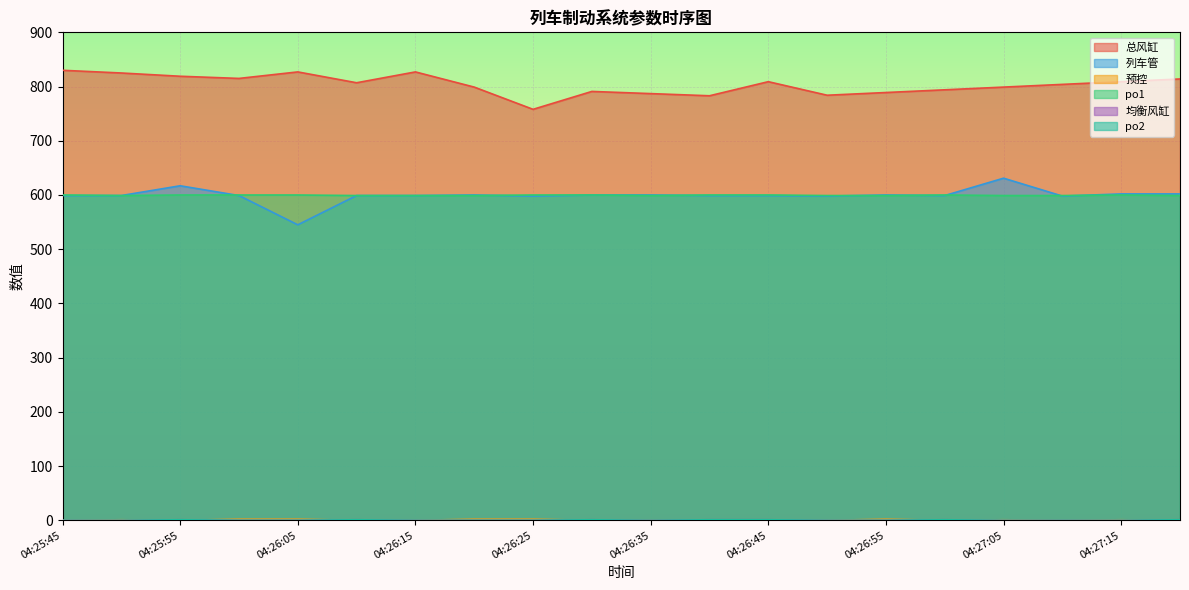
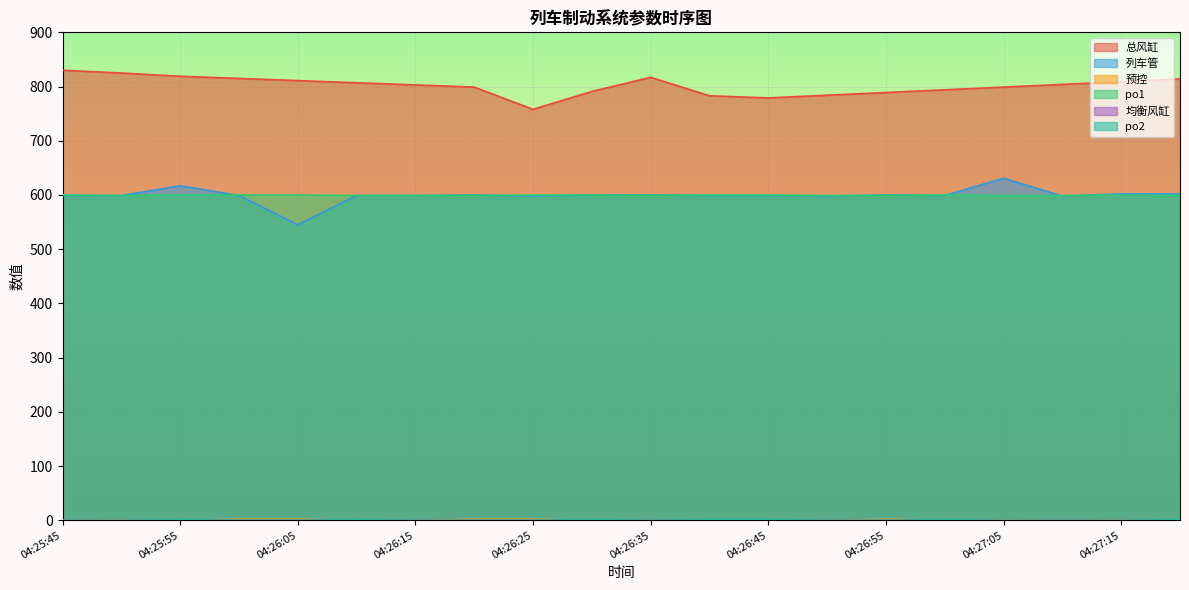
  {
    "总风缸": {
      "04:25:45": 830,
      "04:25:55": 820,
-     "04:26:05": 830,
-     "04:26:15": 830,
+     "04:26:05": 810,
+     "04:26:15": 800,
      "04:26:25": 760,
-     "04:26:35": 790,
-     "04:26:45": 810,
+     "04:26:35": 820,
+     "04:26:45": 780,
      "04:26:55": 790,
      "04:27:05": 800
    },
    "列车管": {
      "04:25:55": 620,
      "04:26:05": 550,
      "04:27:05": 630
    }
  }
